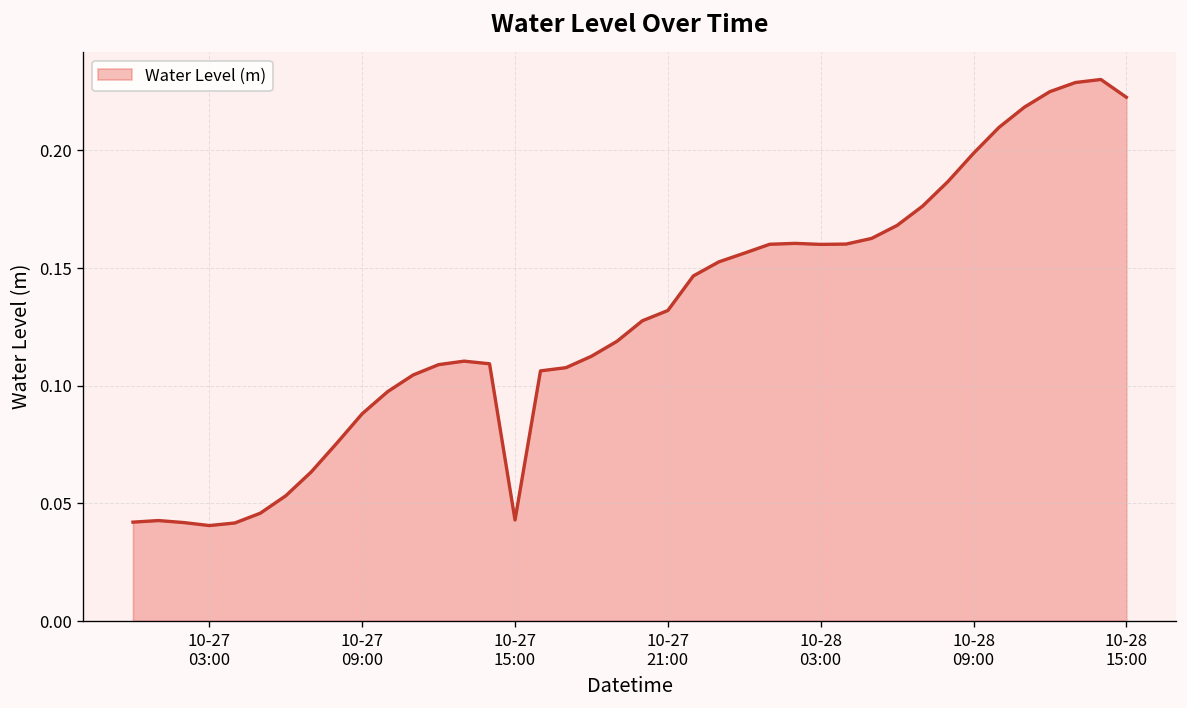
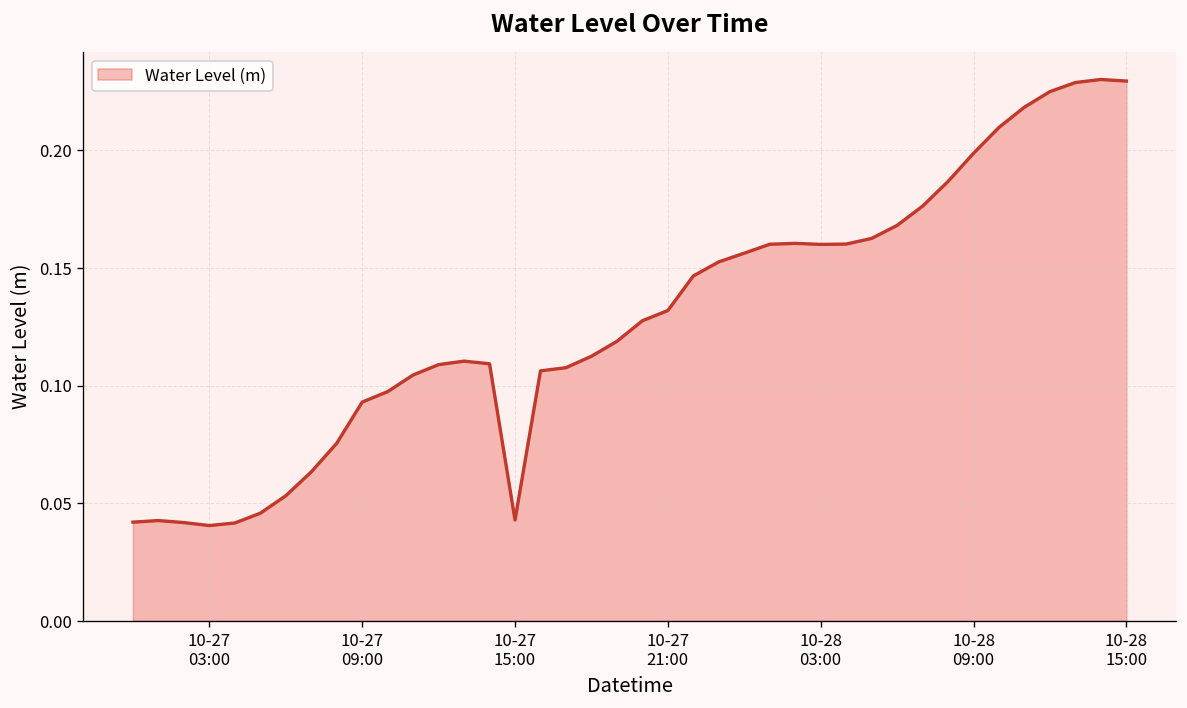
  {
    "10-27 03:00": 0.041,
-   "10-27 09:00": 0.088,
+   "10-27 09:00": 0.093,
    "10-27 15:00": 0.043,
    "10-27 21:00": 0.132,
    "10-28 03:00": 0.160,
    "10-28 09:00": 0.199,
-   "10-28 15:00": 0.223
+   "10-28 15:00": 0.229
  }
